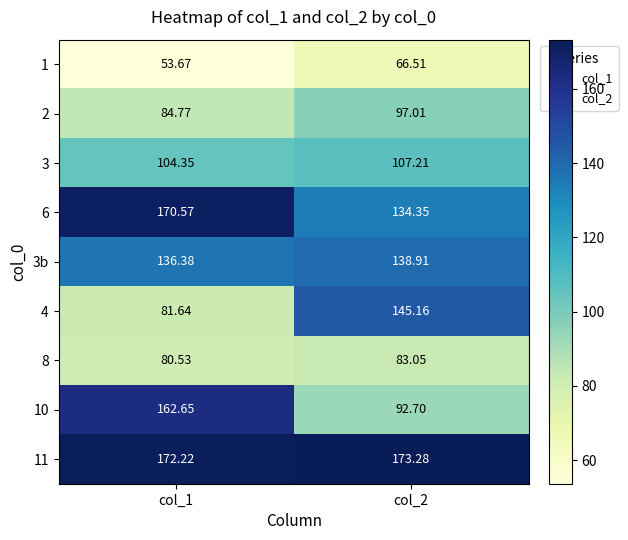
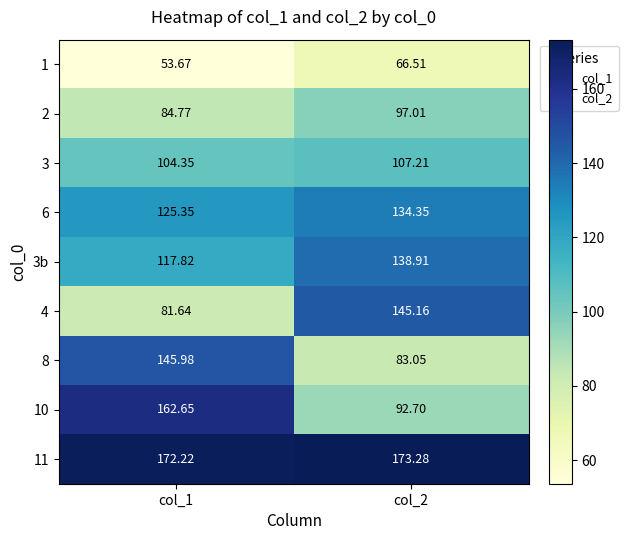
  {
    "1": {
      "col_1": 53.67,
      "col_2": 66.51
    },
    "2": {
      "col_1": 84.77,
      "col_2": 97.01
    },
    "3": {
      "col_1": 104.35,
      "col_2": 107.21
    },
    "6": {
-     "col_1": 170.57,
+     "col_1": 125.35,
      "col_2": 134.35
    },
    "3b": {
-     "col_1": 136.38,
+     "col_1": 117.82,
      "col_2": 138.91
    },
    "4": {
      "col_1": 81.64,
      "col_2": 145.16
    },
    "8": {
-     "col_1": 80.53,
+     "col_1": 145.98,
      "col_2": 83.05
    },
    "10": {
      "col_1": 162.65,
      "col_2": 92.70
    },
    "11": {
      "col_1": 172.22,
      "col_2": 173.28
    }
  }
